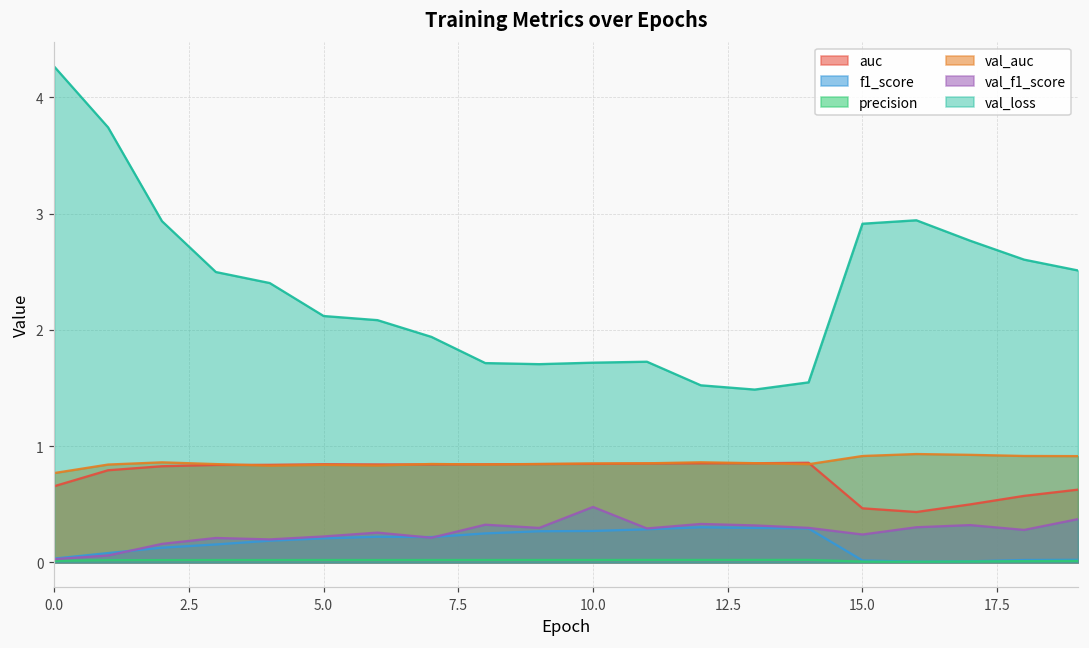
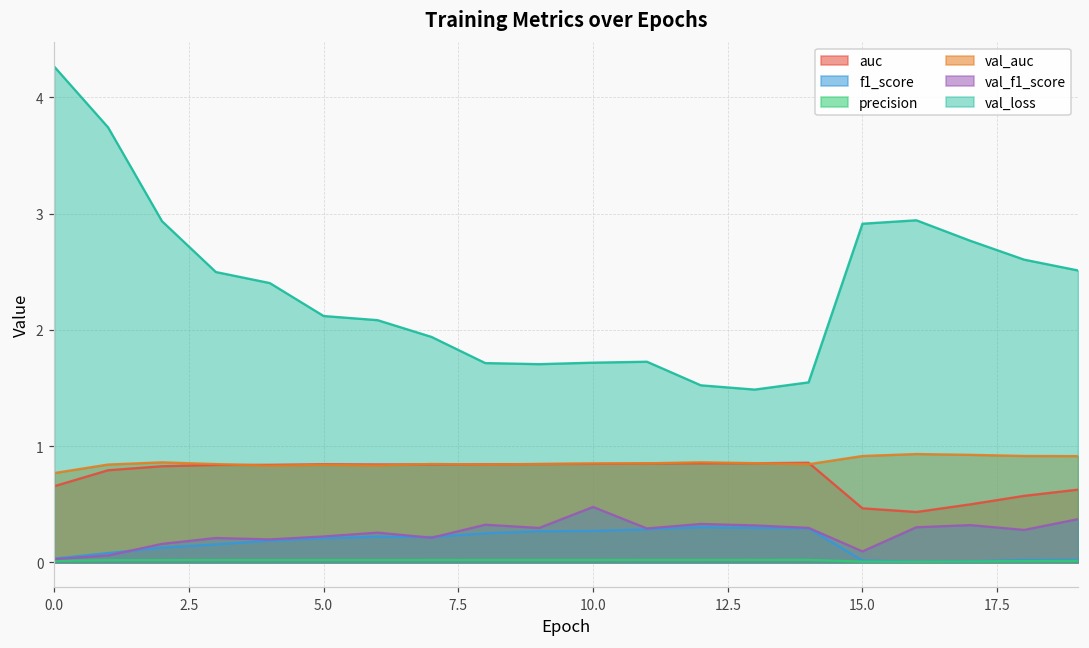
  {
    "val_f1_score": {
      "10.0": 0.48,
-     "15.0": 0.24
+     "15.0": 0.09
    }
  }
